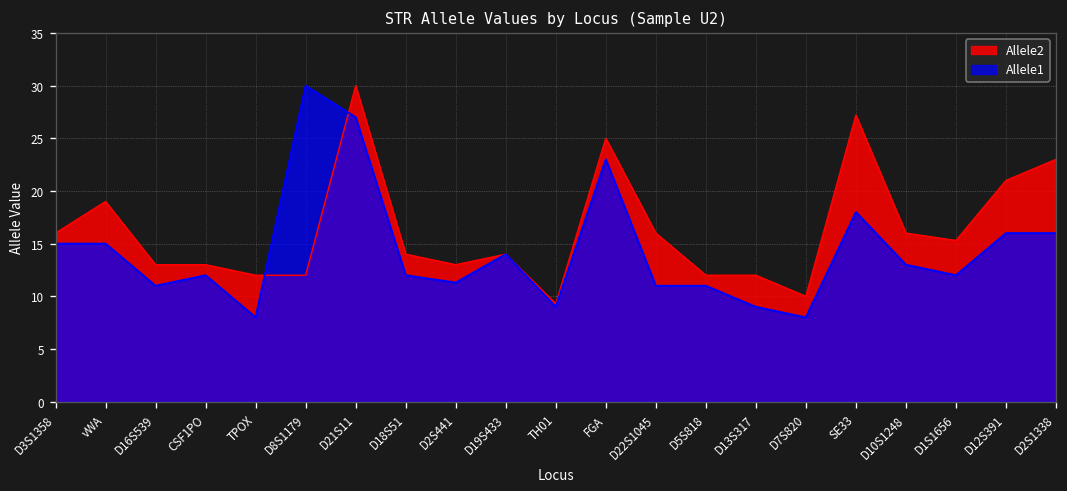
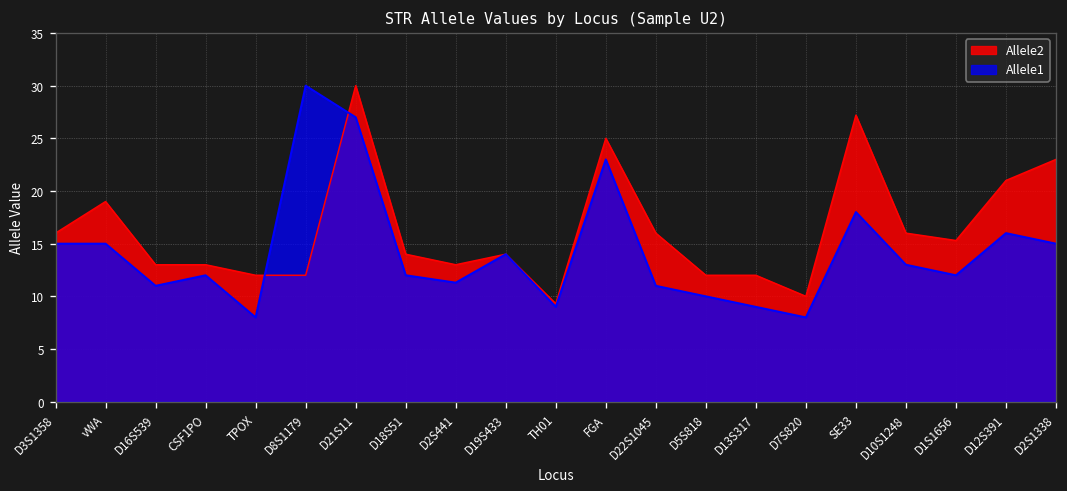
  {
    "Allele2": {
      "D3S1358": 16,
      "vWA": 19,
      "D16S539": 13,
      "CSF1PO": 13,
      "TPOX": 12,
      "D8S1179": 12,
      "D21S11": 30,
      "D18S51": 14,
      "D2S441": 13,
      "TH01": 9,
      "FGA": 25,
      "D22S1045": 16,
      "D5S818": 12,
      "D13S317": 12,
      "D7S820": 10,
      "SE33": 27,
      "D10S1248": 16,
      "D1S1656": 15,
      "D12S391": 21,
      "D2S1338": 23
    },
    "Allele1": {
      "D3S1358": 15,
      "vWA": 15,
      "D16S539": 11,
      "CSF1PO": 12,
      "TPOX": 8,
      "D8S1179": 30,
      "D21S11": 27,
      "D18S51": 12,
      "D2S441": 11,
      "TH01": 9,
      "FGA": 23,
      "D22S1045": 11,
-     "D5S818": 11,
+     "D5S818": 10,
      "D13S317": 9,
      "D7S820": 8,
      "SE33": 18,
      "D10S1248": 13,
      "D1S1656": 12,
      "D12S391": 16,
-     "D2S1338": 16
+     "D2S1338": 15
    }
  }
